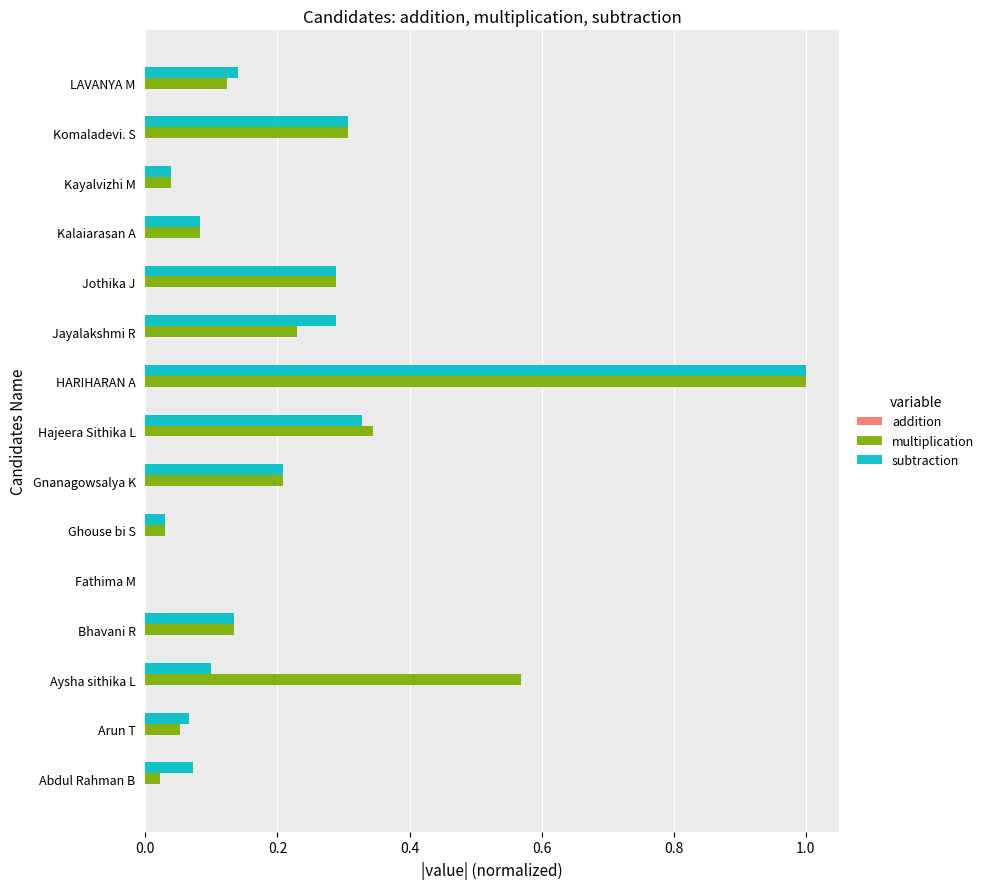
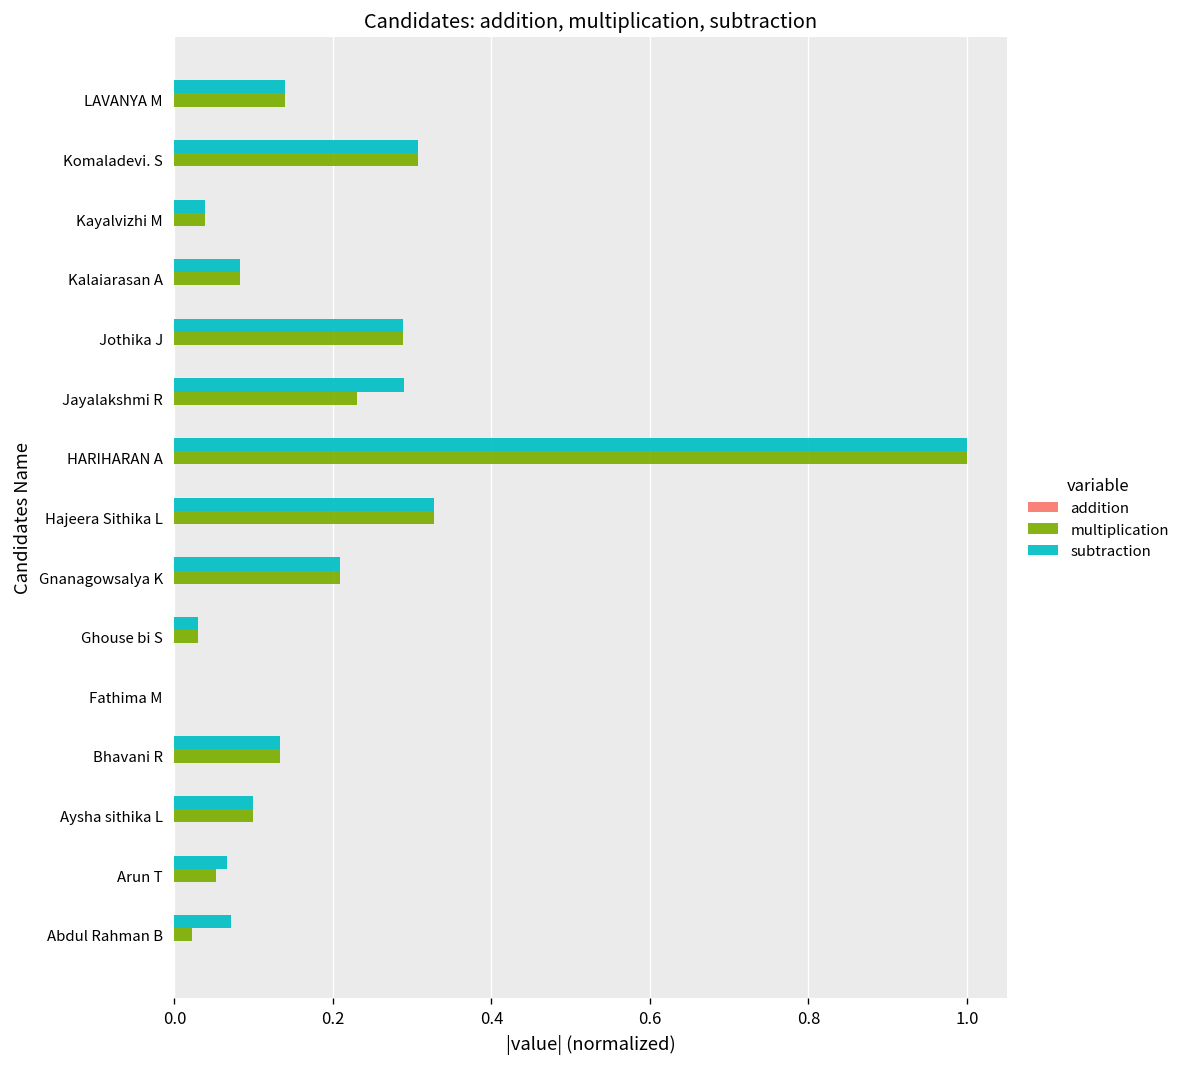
  {
    "multiplication": {
-     "LAVANYA M": 0.12,
+     "LAVANYA M": 0.14,
      "Komaladevi. S": 0.31,
      "Kayalvizhi M": 0.04,
      "Kalaiarasan A": 0.08,
      "Jothika J": 0.29,
      "Jayalakshmi R": 0.23,
      "HARIHARAN A": 1.00,
-     "Hajeera Sithika L": 0.35,
+     "Hajeera Sithika L": 0.33,
      "Gnanagowsalya K": 0.21,
      "Ghouse bi S": 0.03,
      "Bhavani R": 0.13,
-     "Aysha sithika L": 0.57,
+     "Aysha sithika L": 0.10,
      "Arun T": 0.05,
      "Abdul Rahman B": 0.02
    },
    "subtraction": {
      "LAVANYA M": 0.14,
      "Komaladevi. S": 0.31,
      "Kayalvizhi M": 0.04,
      "Kalaiarasan A": 0.08,
      "Jothika J": 0.29,
      "Jayalakshmi R": 0.29,
      "HARIHARAN A": 1.00,
      "Hajeera Sithika L": 0.33,
      "Gnanagowsalya K": 0.21,
      "Ghouse bi S": 0.03,
      "Bhavani R": 0.13,
      "Aysha sithika L": 0.10,
      "Arun T": 0.07,
      "Abdul Rahman B": 0.07
    }
  }
